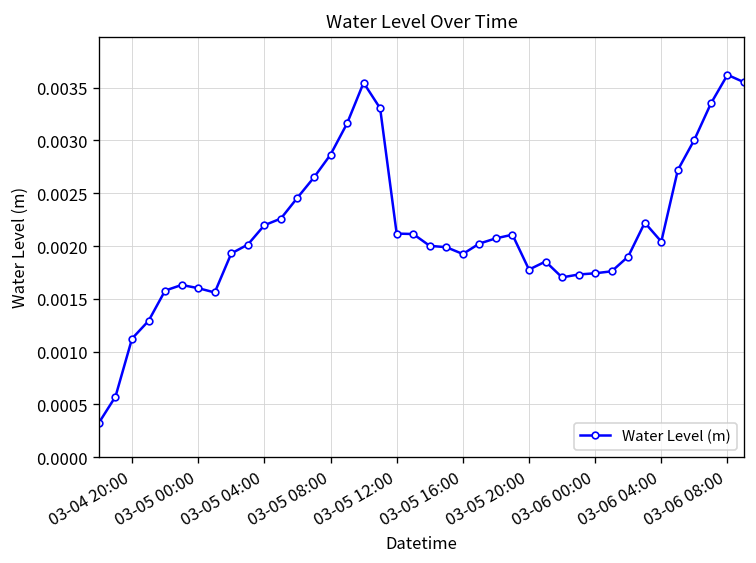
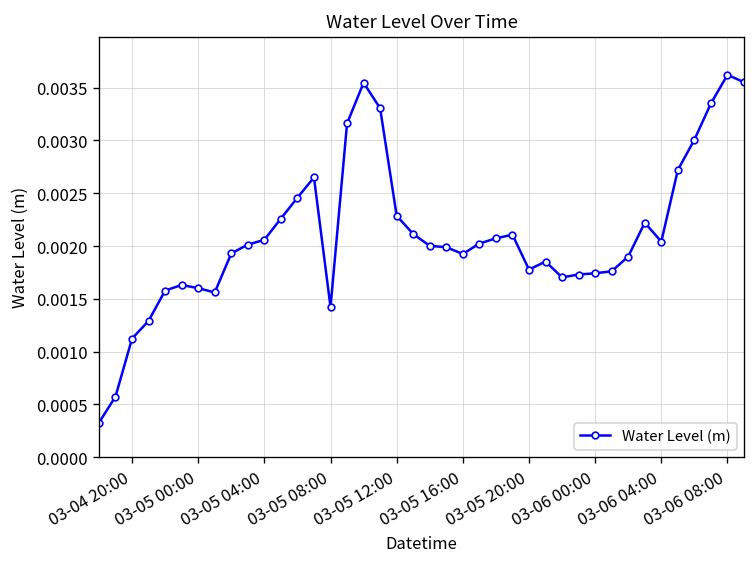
  {
    "03-04 20:00": 0.0011,
    "03-05 00:00": 0.0016,
-   "03-05 04:00": 0.0022,
-   "03-05 08:00": 0.0029,
-   "03-05 12:00": 0.0021,
+   "03-05 04:00": 0.0021,
+   "03-05 08:00": 0.0014,
+   "03-05 12:00": 0.0023,
    "03-05 16:00": 0.0019,
    "03-05 20:00": 0.0018,
    "03-06 00:00": 0.0017,
    "03-06 04:00": 0.0020,
    "03-06 08:00": 0.0036
  }
